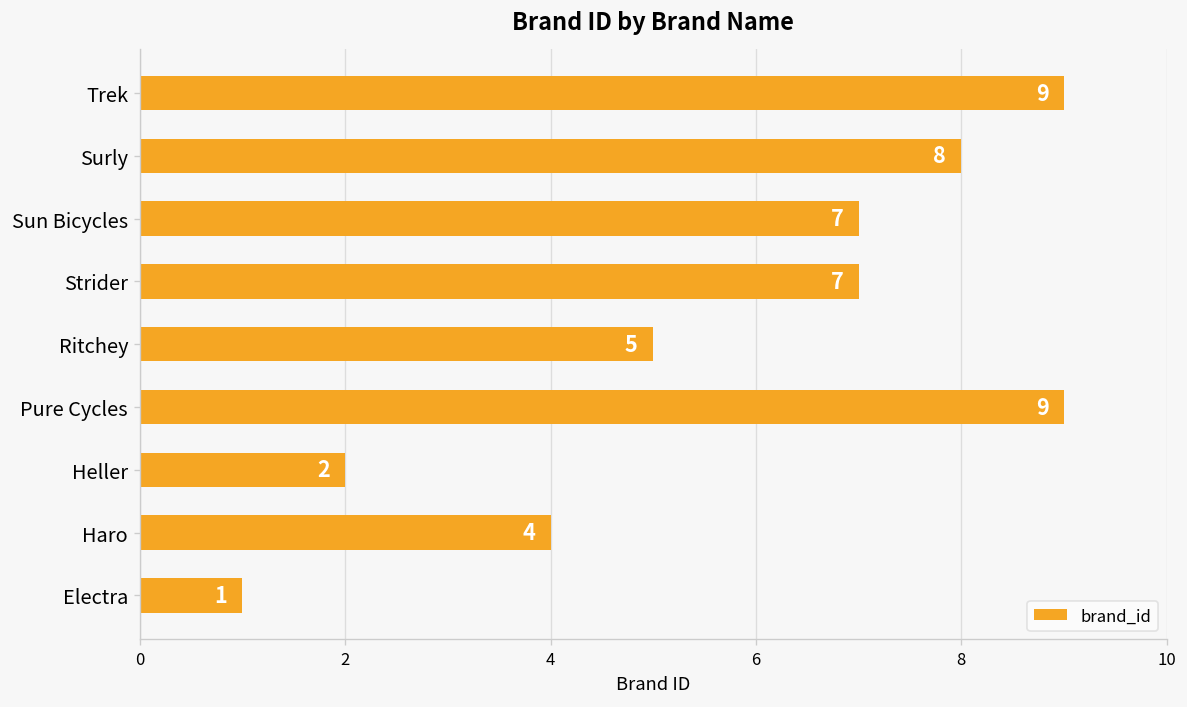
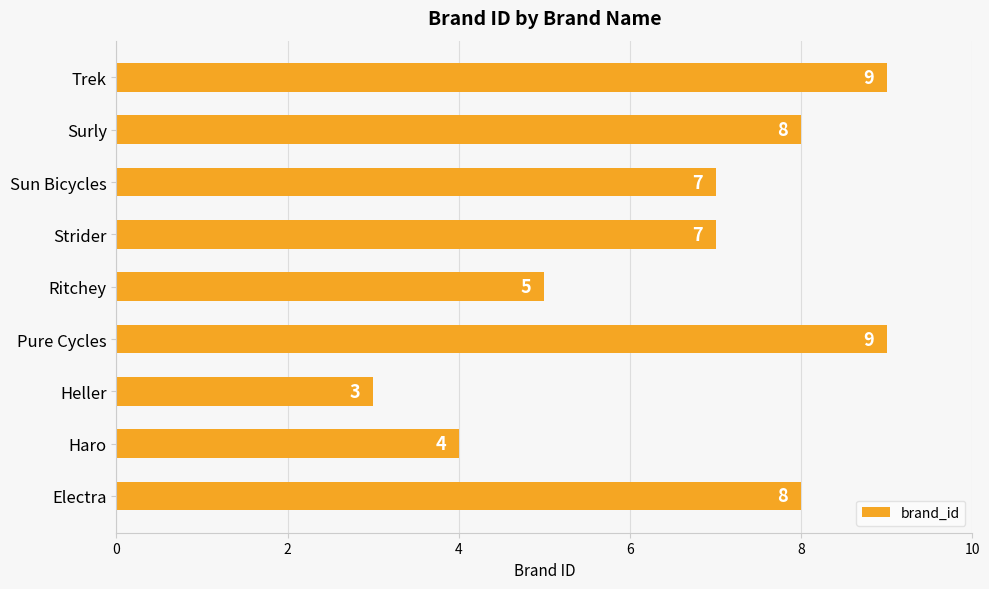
  {
    "Trek": 9,
    "Surly": 8,
    "Sun Bicycles": 7,
    "Strider": 7,
    "Ritchey": 5,
    "Pure Cycles": 9,
-   "Heller": 2,
+   "Heller": 3,
    "Haro": 4,
-   "Electra": 1
+   "Electra": 8
  }
